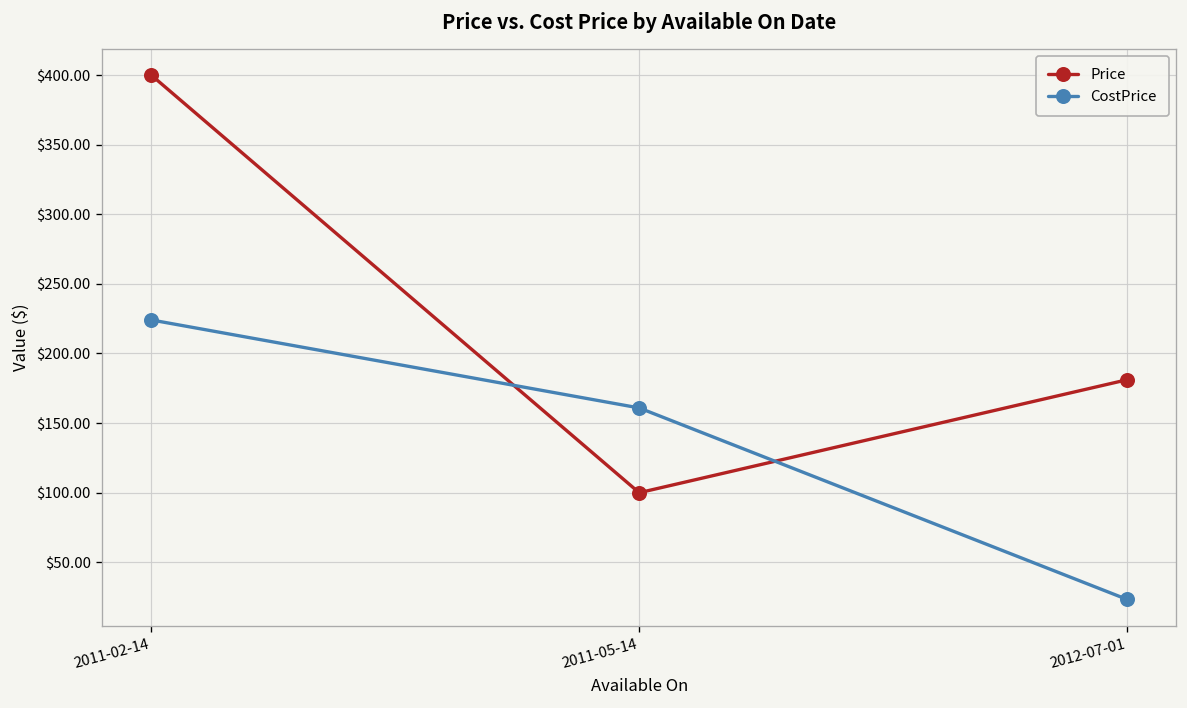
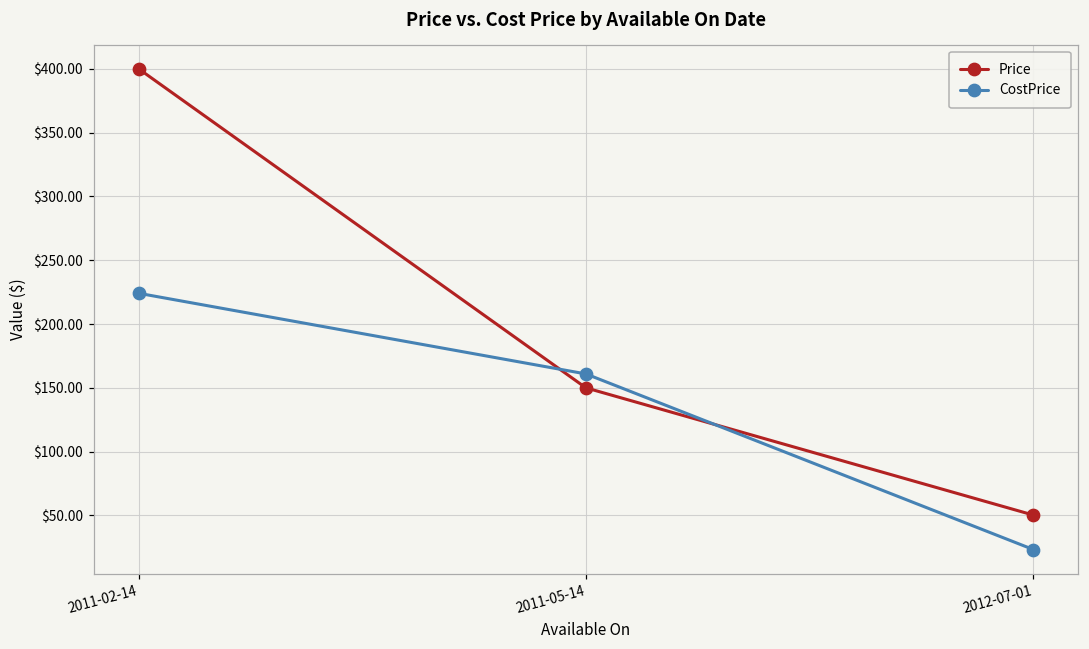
  {
    "Price": {
      "2011-02-14": "$400",
-     "2011-05-14": "$100",
-     "2012-07-01": "$181"
+     "2011-05-14": "$150",
+     "2012-07-01": "$50"
    },
    "CostPrice": {
      "2011-02-14": "$224",
      "2011-05-14": "$161",
      "2012-07-01": "$23"
    }
  }
